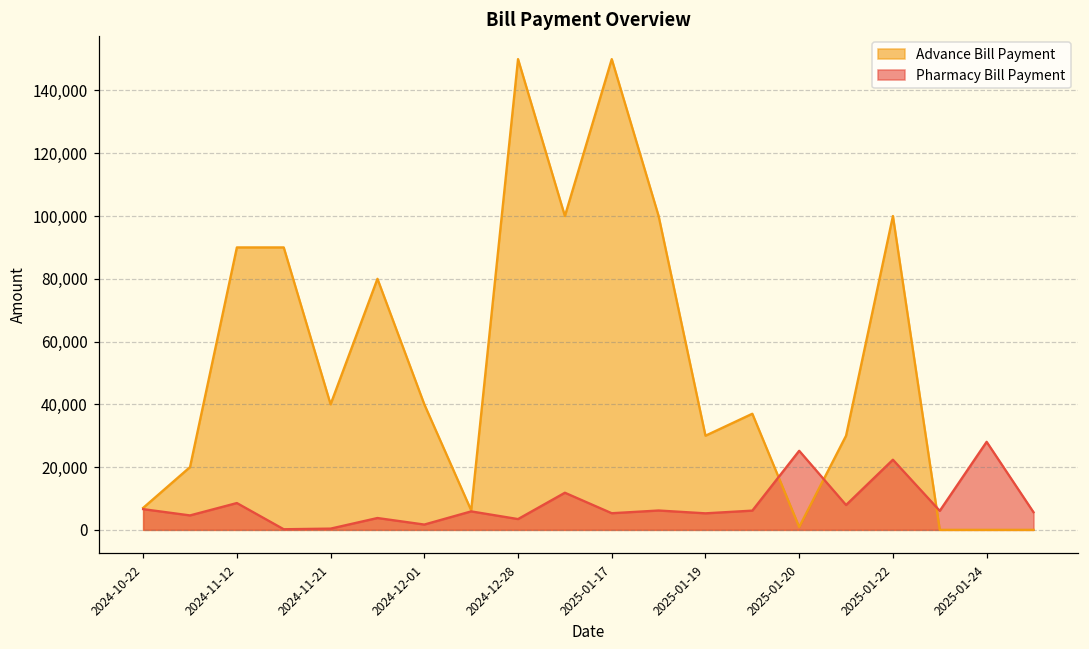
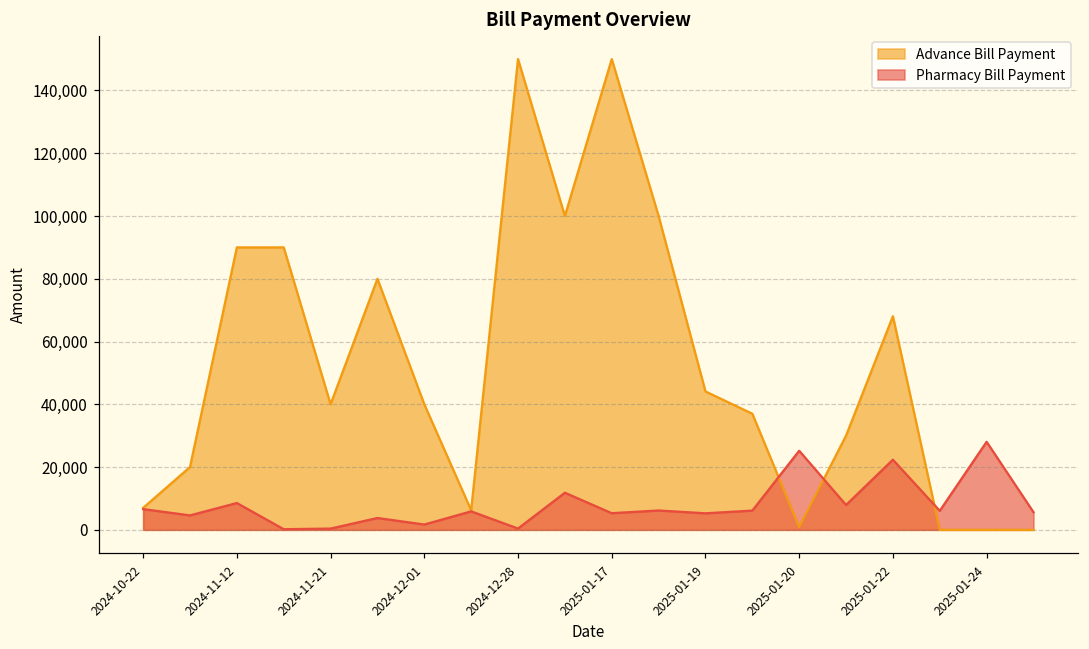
  {
    "Advance Bill Payment": {
      "2024-12-28": "150,000",
-     "2025-01-19": "30,000",
-     "2025-01-22": "100,000",
+     "2025-01-19": "44,000",
+     "2025-01-22": "68,000",
      "2025-01-24": "0"
    },
    "Pharmacy Bill Payment": {
-     "2024-12-28": "3,000",
+     "2024-12-28": "0",
      "2025-01-19": "5,000",
      "2025-01-22": "22,000",
      "2025-01-24": "28,000"
    }
  }
